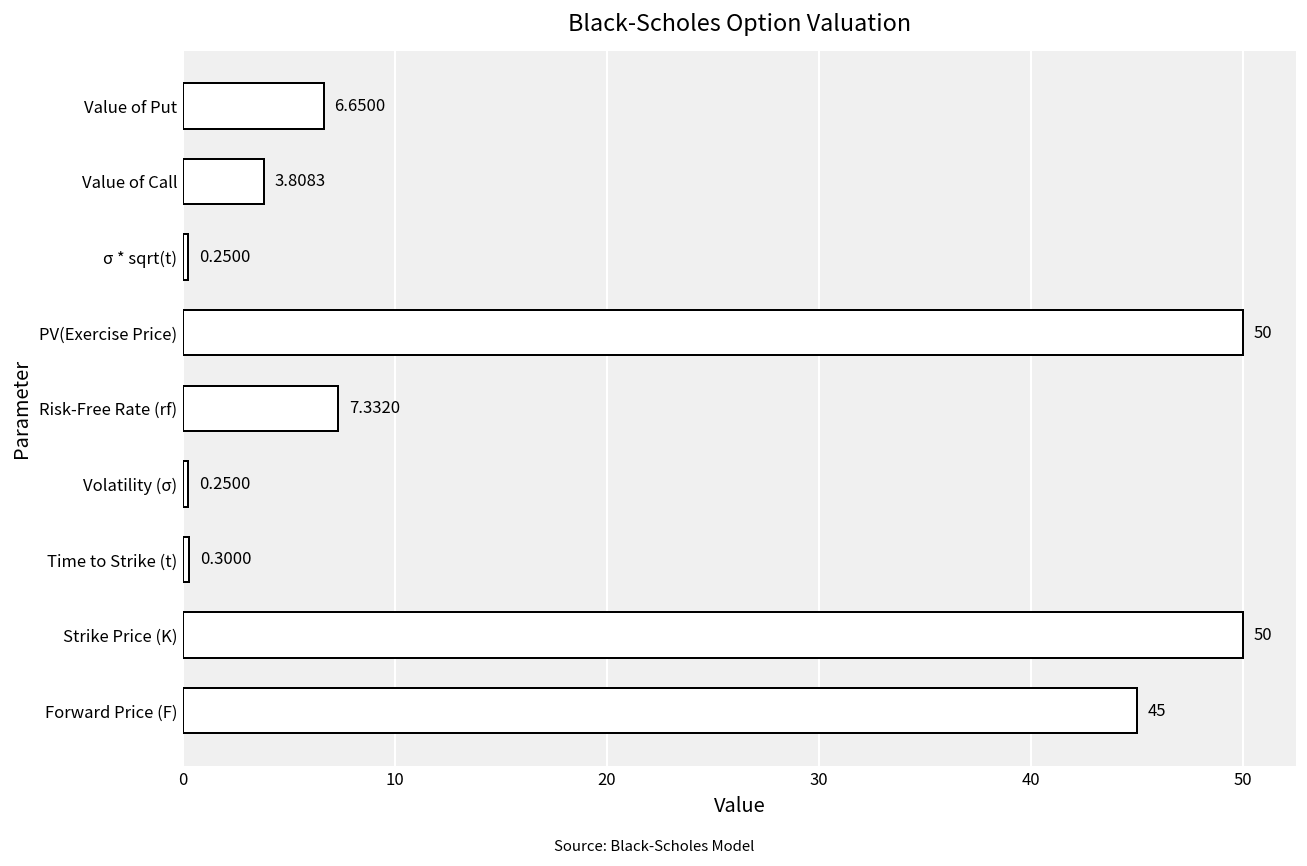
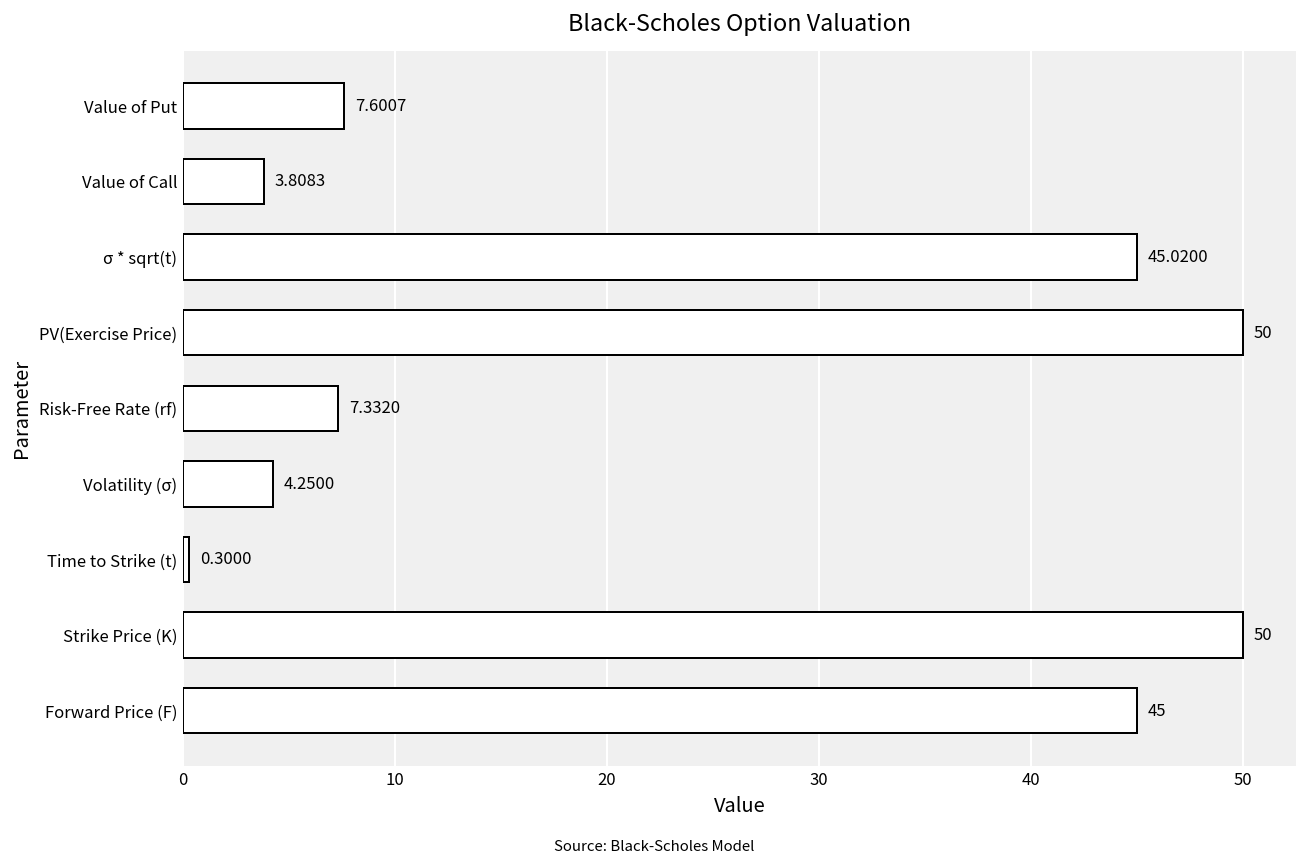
  {
-   "Value of Put": 6.6500,
+   "Value of Put": 7.6007,
    "Value of Call": 3.8083,
-   "σ * sqrt(t)": 0.2500,
+   "σ * sqrt(t)": 45.0200,
    "PV(Exercise Price)": 50,
    "Risk-Free Rate (rf)": 7.3320,
-   "Volatility (σ)": 0.2500,
+   "Volatility (σ)": 4.2500,
    "Time to Strike (t)": 0.3000,
    "Strike Price (K)": 50,
    "Forward Price (F)": 45
  }
